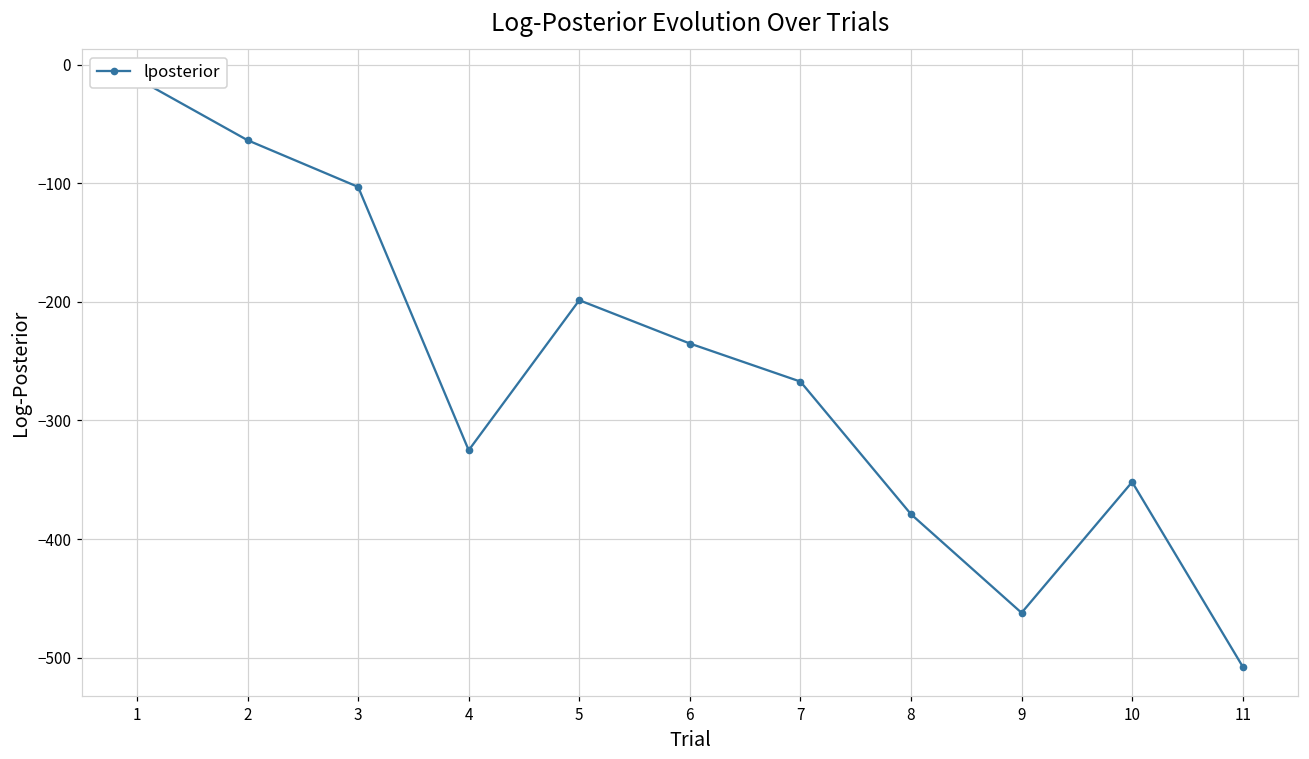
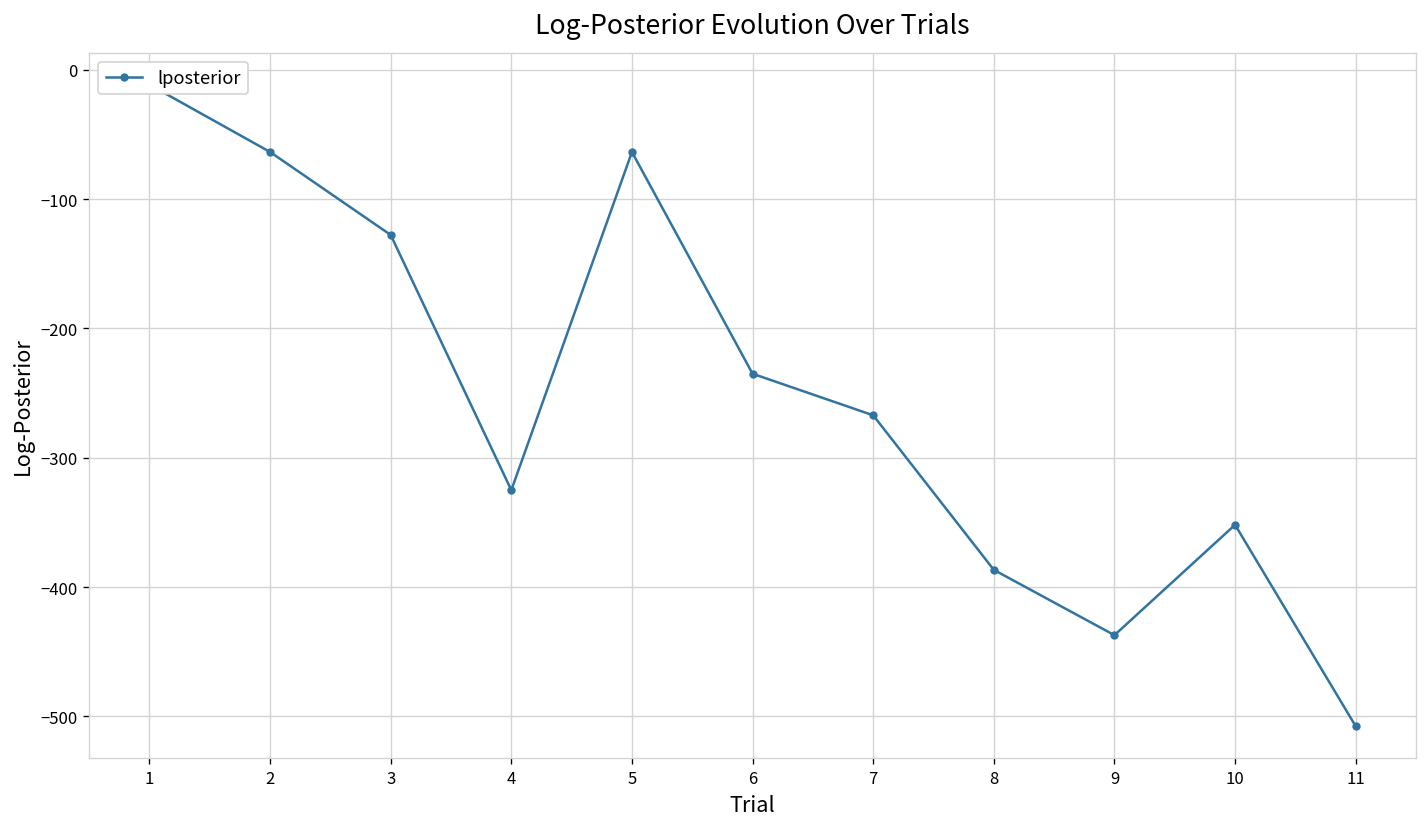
  {
    "2": -64,
-   "3": -103,
+   "3": -128,
    "4": -325,
-   "5": -199,
+   "5": -64,
    "6": -235,
    "7": -267,
-   "8": -379,
-   "9": -462,
+   "8": -387,
+   "9": -437,
    "10": -352,
    "11": -508
  }
